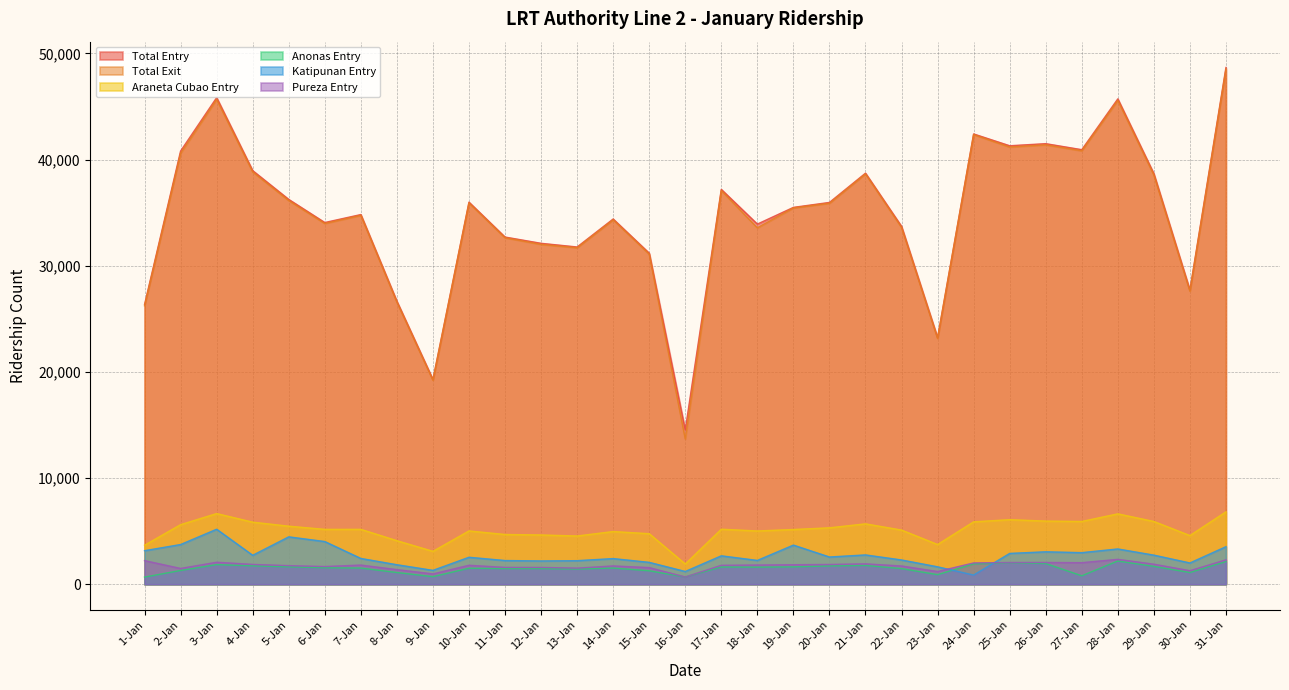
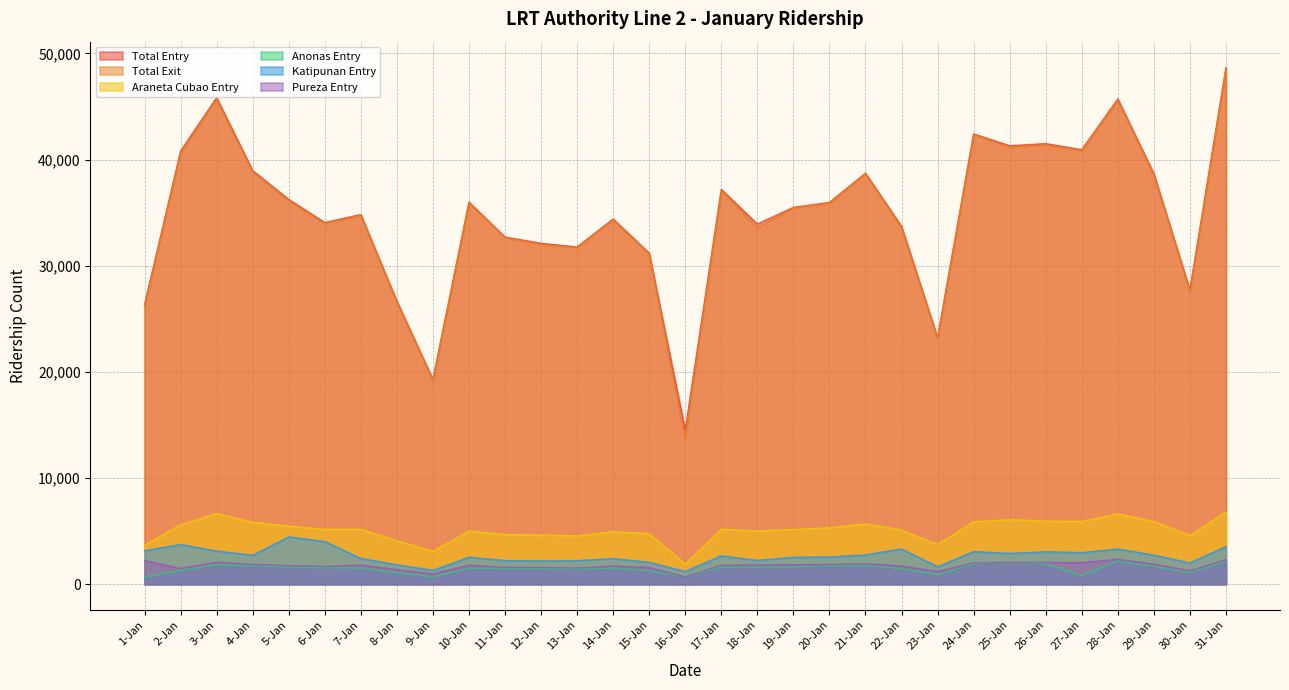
  {
    "Anonas Entry": {
      "1-Jan": "700",
      "7-Jan": "1,500",
      "8-Jan": "1,100",
      "9-Jan": "700",
      "10-Jan": "1,500",
      "15-Jan": "1,300",
      "22-Jan": "1,500",
      "23-Jan": "900",
      "27-Jan": "800"
    },
    "Katipunan Entry": {
      "1-Jan": "3,200",
      "2-Jan": "3,700",
-     "3-Jan": "5,200",
+     "3-Jan": "3,100",
      "4-Jan": "2,700",
      "5-Jan": "4,500",
      "6-Jan": "4,000",
      "7-Jan": "2,400",
      "8-Jan": "1,800",
      "9-Jan": "1,300",
      "10-Jan": "2,500",
      "11-Jan": "2,200",
      "12-Jan": "2,200",
      "13-Jan": "2,200",
      "14-Jan": "2,400",
      "15-Jan": "2,100",
      "16-Jan": "1,200",
      "17-Jan": "2,700",
      "18-Jan": "2,200",
-     "19-Jan": "3,700",
+     "19-Jan": "2,500",
      "20-Jan": "2,600",
      "21-Jan": "2,800",
-     "22-Jan": "2,300",
+     "22-Jan": "3,300",
      "23-Jan": "1,600",
-     "24-Jan": "900",
+     "24-Jan": "3,100",
      "25-Jan": "2,900",
      "26-Jan": "3,100",
      "27-Jan": "3,000",
      "28-Jan": "3,300",
      "29-Jan": "2,700",
      "30-Jan": "2,000",
      "31-Jan": "3,500"
    },
    "Pureza Entry": {
      "1-Jan": "2,200",
      "7-Jan": "1,800",
      "8-Jan": "1,400",
      "9-Jan": "1,000",
      "10-Jan": "1,800",
      "15-Jan": "1,600",
      "22-Jan": "1,700",
      "23-Jan": "1,200",
      "27-Jan": "2,000"
    }
  }
